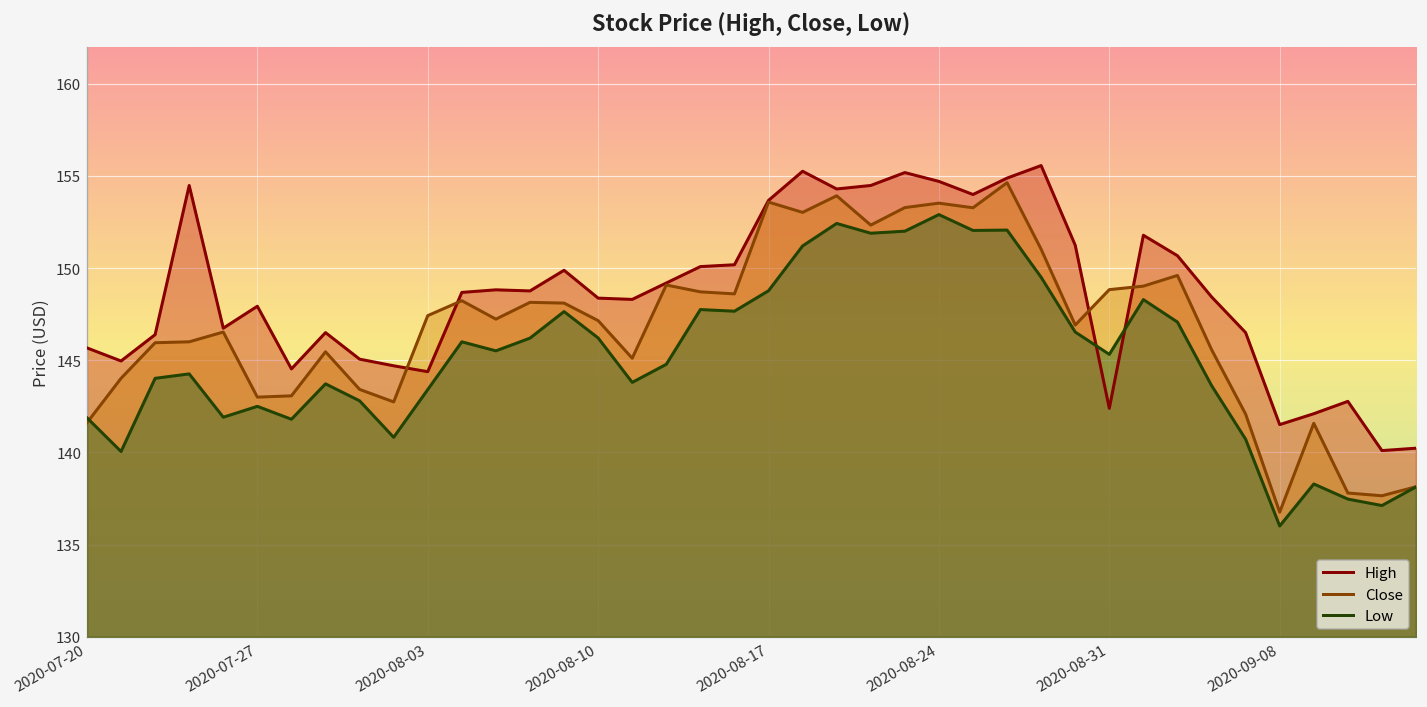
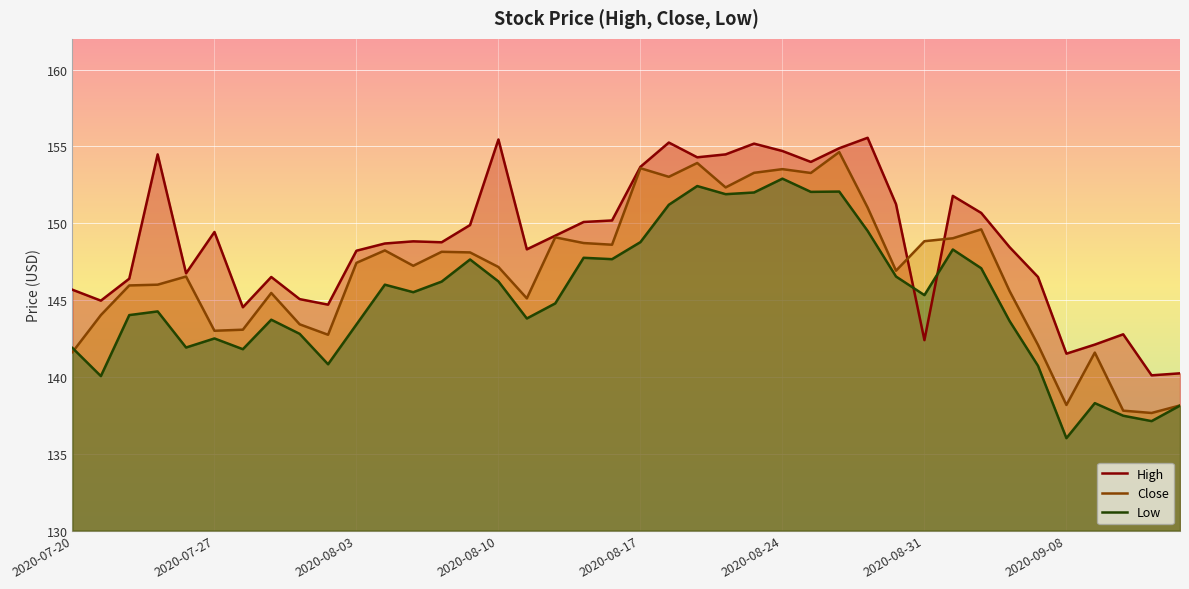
  {
    "High": {
-     "2020-07-27": 147.9,
-     "2020-08-03": 144.4,
-     "2020-08-10": 148.4,
+     "2020-07-27": 149.4,
+     "2020-08-03": 148.2,
+     "2020-08-10": 155.5,
      "2020-08-31": 142.4
    },
    "Close": {
      "2020-07-20": 141.6,
      "2020-07-27": 143.0,
      "2020-08-03": 147.4,
      "2020-08-10": 147.2,
      "2020-08-24": 153.5,
      "2020-08-31": 148.8,
-     "2020-09-08": 136.8
+     "2020-09-08": 138.2
    },
    "Low": {
      "2020-07-20": 141.9,
      "2020-07-27": 142.5,
      "2020-08-03": 143.4,
      "2020-08-10": 146.2,
      "2020-08-17": 148.8,
      "2020-08-24": 152.9,
      "2020-09-08": 136.0
    }
  }
